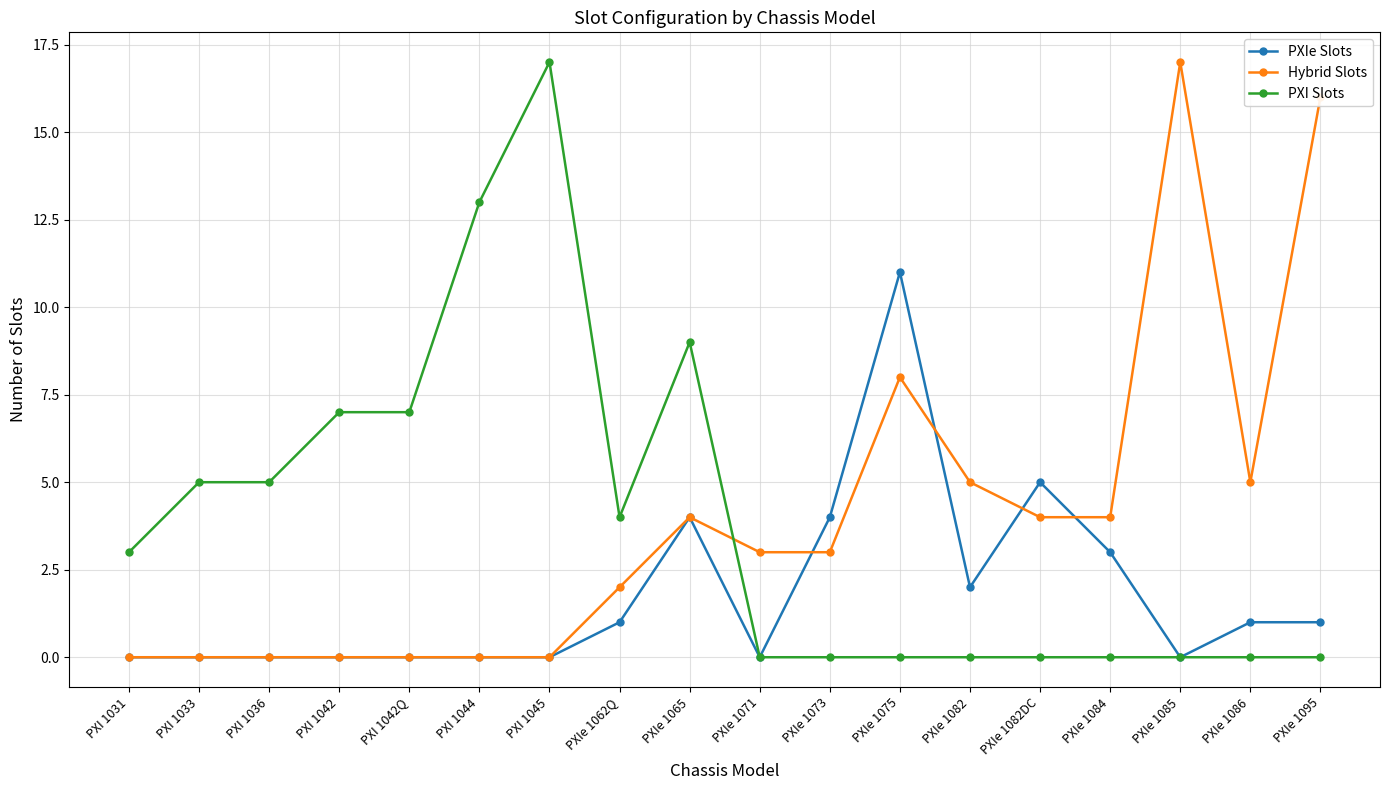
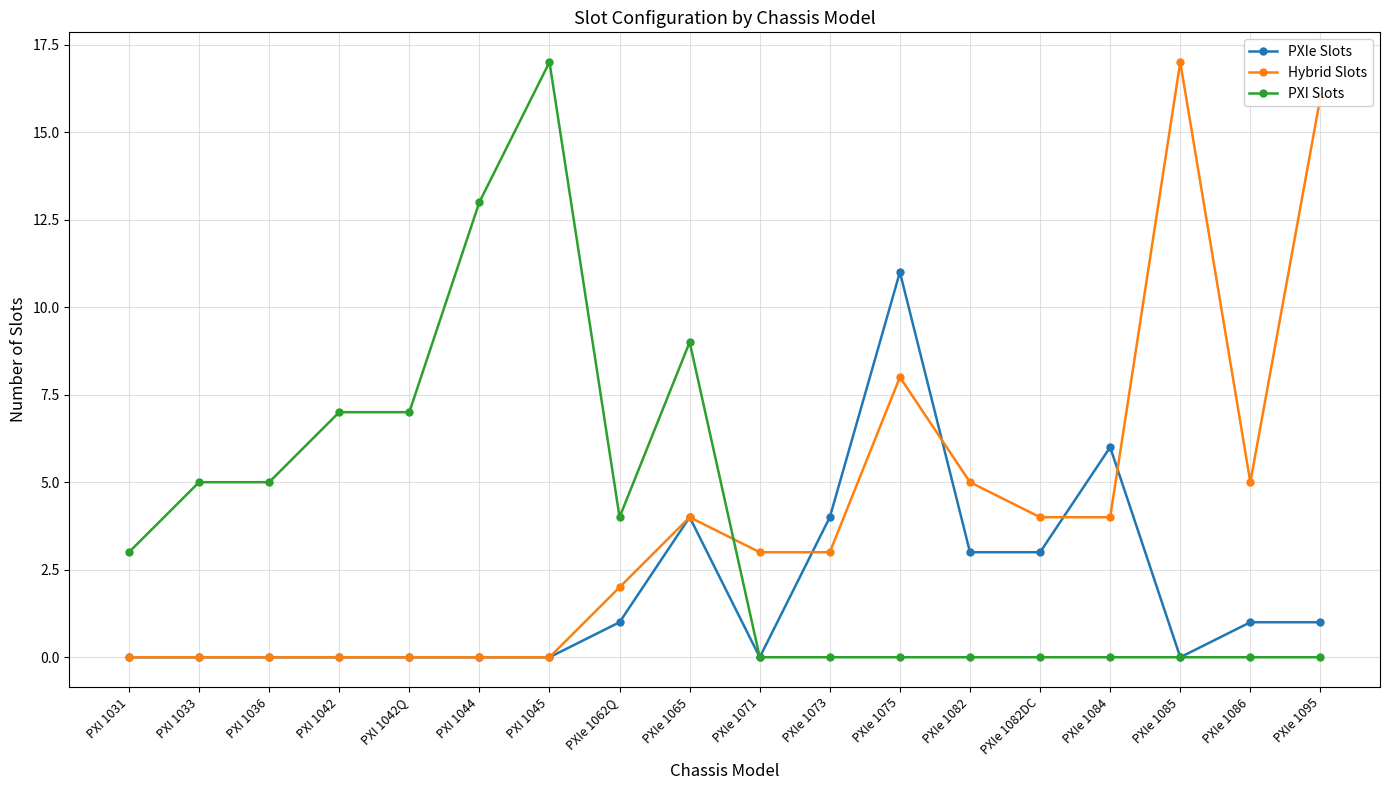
  {
    "PXIe Slots": {
      "PXIe 1062Q": 1,
      "PXIe 1073": 4,
      "PXIe 1075": 11,
-     "PXIe 1082": 2,
-     "PXIe 1082DC": 5,
-     "PXIe 1084": 3,
+     "PXIe 1082": 3,
+     "PXIe 1082DC": 3,
+     "PXIe 1084": 6,
      "PXIe 1086": 1,
      "PXIe 1095": 1
    },
    "Hybrid Slots": {
      "PXIe 1062Q": 2,
      "PXIe 1071": 3,
      "PXIe 1073": 3,
      "PXIe 1075": 8,
      "PXIe 1082": 5,
      "PXIe 1082DC": 4,
      "PXIe 1084": 4,
      "PXIe 1085": 17,
      "PXIe 1086": 5
    },
    "PXI Slots": {
      "PXI 1031": 3,
      "PXI 1033": 5,
      "PXI 1036": 5,
      "PXI 1042": 7,
      "PXI 1042Q": 7,
      "PXI 1044": 13,
      "PXI 1045": 17,
      "PXIe 1062Q": 4,
      "PXIe 1065": 9,
      "PXIe 1073": 0,
      "PXIe 1075": 0,
      "PXIe 1082": 0,
      "PXIe 1082DC": 0,
      "PXIe 1084": 0,
      "PXIe 1086": 0,
      "PXIe 1095": 0
    }
  }
